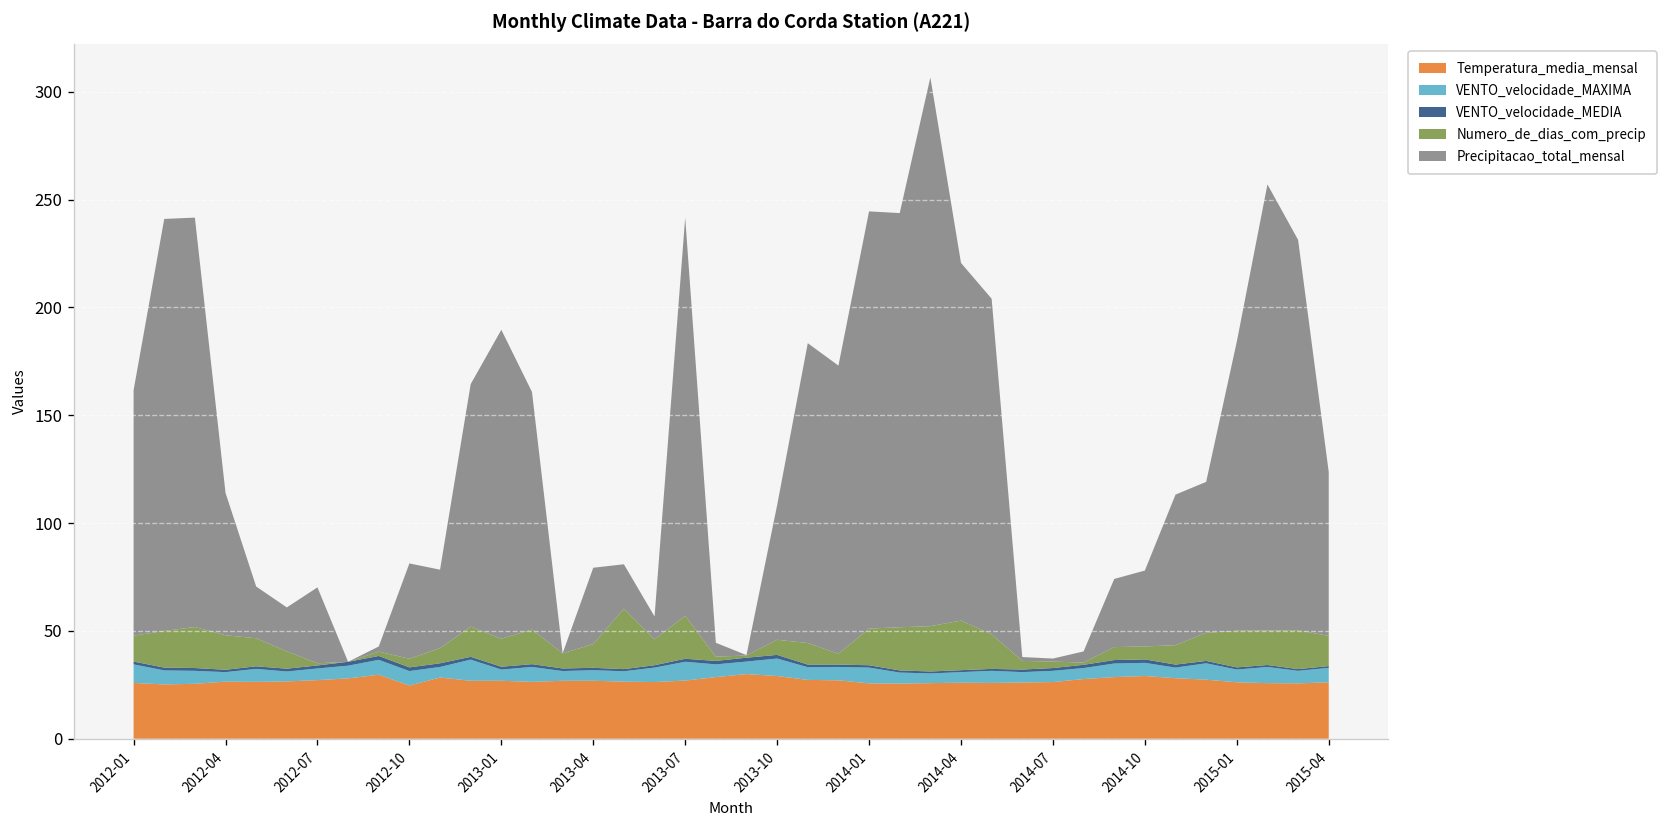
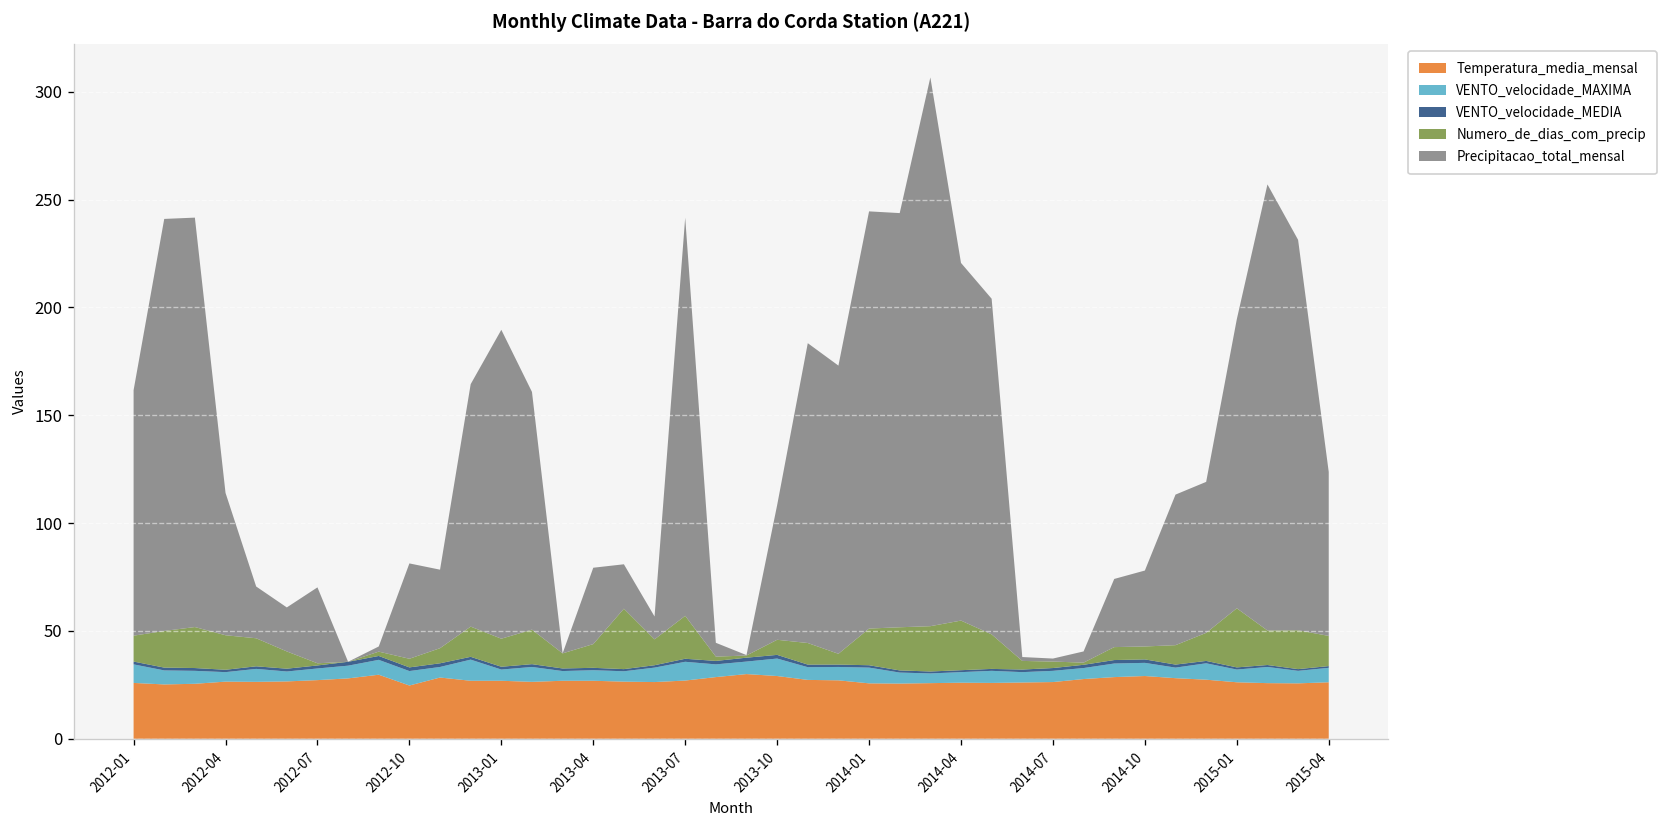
  {
    "Temperatura_media_mensal": {
      "2012-01": 26,
      "2012-04": 27,
      "2012-07": 27,
      "2012-10": 25,
      "2013-01": 27,
      "2013-04": 27,
      "2013-07": 27,
      "2013-10": 29,
      "2014-01": 26,
      "2014-04": 26,
      "2014-07": 26,
      "2014-10": 29,
      "2015-01": 26,
      "2015-04": 26
    },
    "VENTO_velocidade_MAXIMA": {
      "2012-07": 5,
      "2012-10": 7,
      "2013-10": 8,
      "2014-10": 6
    },
    "VENTO_velocidade_MEDIA": {
      "2012-10": 2,
      "2013-10": 2,
      "2014-10": 2
    },
    "Numero_de_dias_com_precip": {
      "2012-01": 12,
      "2012-04": 16,
      "2012-10": 4,
      "2013-01": 13,
      "2013-04": 11,
      "2013-07": 20,
      "2013-10": 7,
      "2014-01": 17,
      "2014-04": 23,
      "2014-10": 6,
-     "2015-01": 17,
+     "2015-01": 27,
      "2015-04": 14
    },
    "Precipitacao_total_mensal": {
      "2012-01": 114,
      "2012-04": 66,
      "2012-07": 35,
      "2012-10": 44,
      "2013-01": 143,
      "2013-04": 35,
      "2013-07": 185,
      "2013-10": 62,
      "2014-01": 193,
      "2014-04": 166,
      "2014-10": 35,
      "2015-01": 134,
      "2015-04": 76
    }
  }
